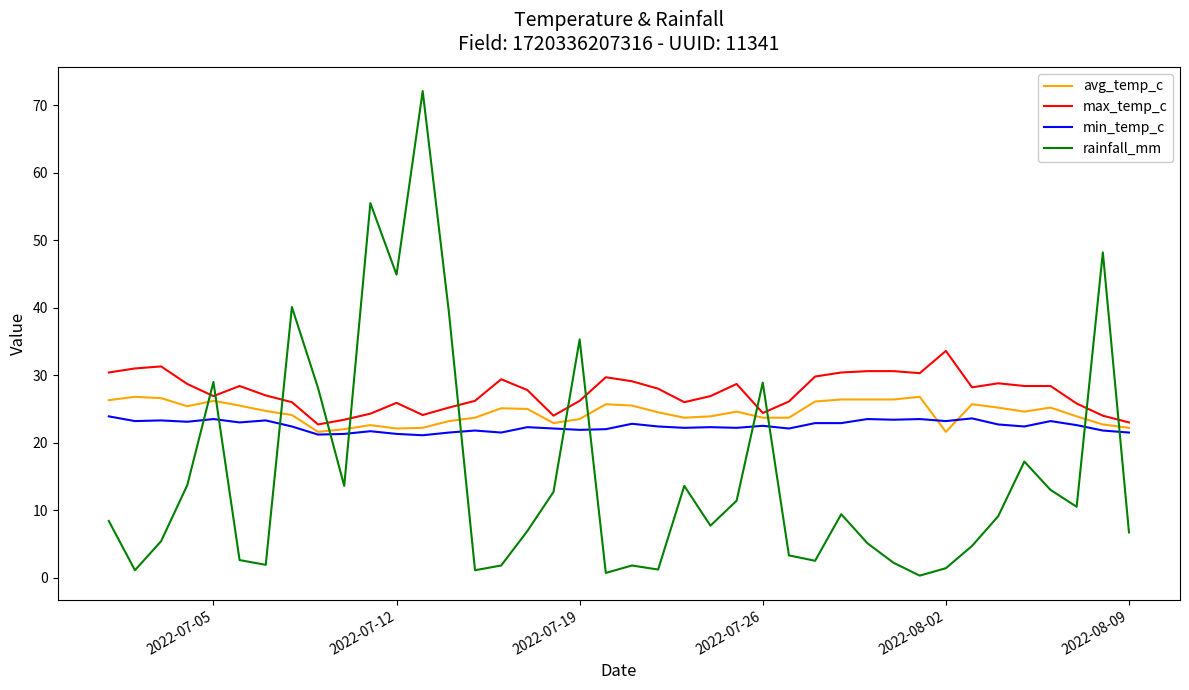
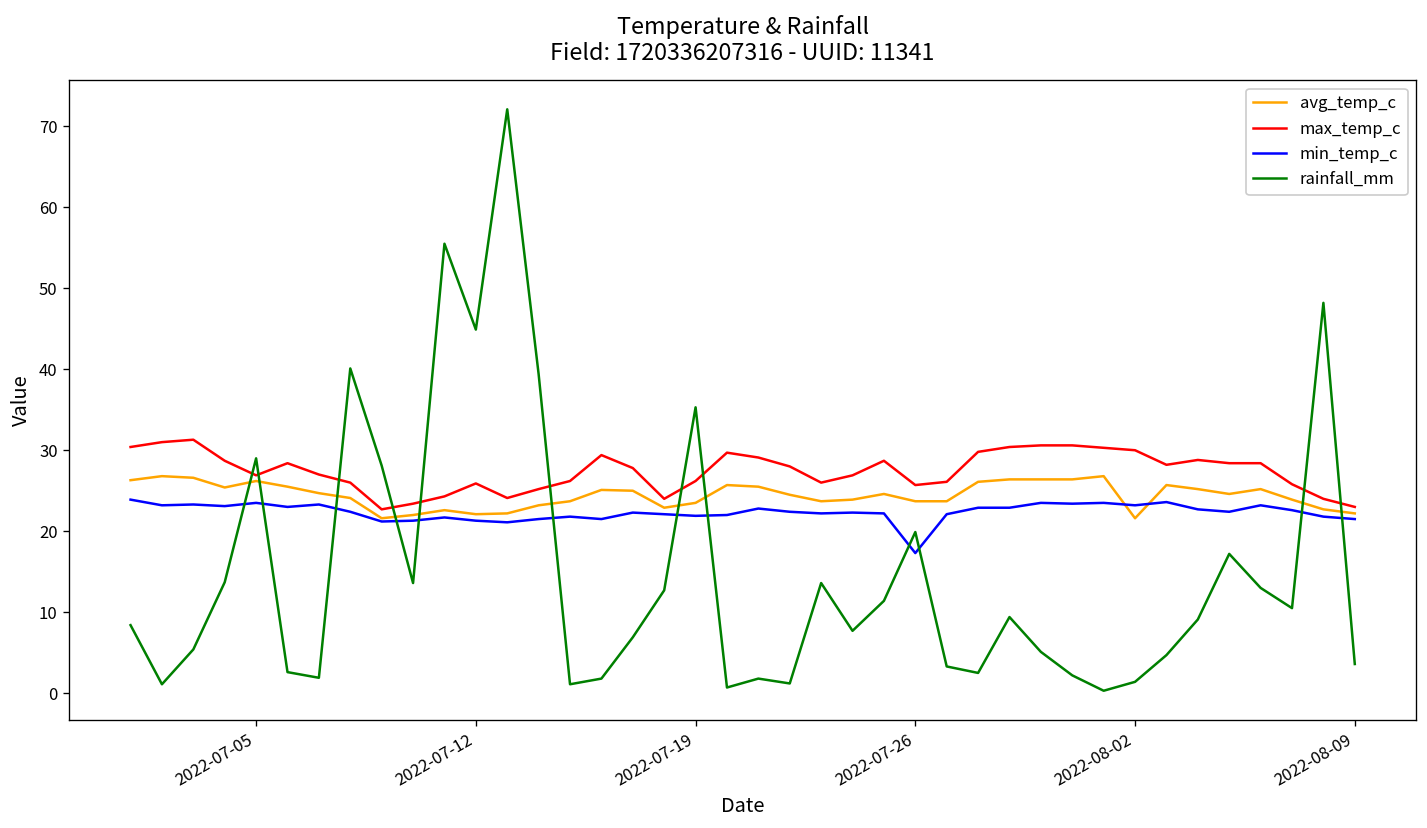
  {
    "avg_temp_c": {
      "2022-07-05": 26,
      "2022-07-12": 22,
      "2022-07-19": 24,
      "2022-07-26": 24,
      "2022-08-02": 22,
      "2022-08-09": 22
    },
    "max_temp_c": {
      "2022-07-05": 27,
      "2022-07-12": 26,
      "2022-07-19": 26,
-     "2022-07-26": 24,
-     "2022-08-02": 34,
+     "2022-07-26": 26,
+     "2022-08-02": 30,
      "2022-08-09": 23
    },
    "min_temp_c": {
      "2022-07-05": 24,
      "2022-07-12": 21,
      "2022-07-19": 22,
-     "2022-07-26": 23,
+     "2022-07-26": 17,
      "2022-08-02": 23,
      "2022-08-09": 22
    },
    "rainfall_mm": {
      "2022-07-05": 29,
      "2022-07-12": 45,
      "2022-07-19": 35,
-     "2022-07-26": 29,
+     "2022-07-26": 20,
      "2022-08-02": 1,
-     "2022-08-09": 7
+     "2022-08-09": 4
    }
  }
